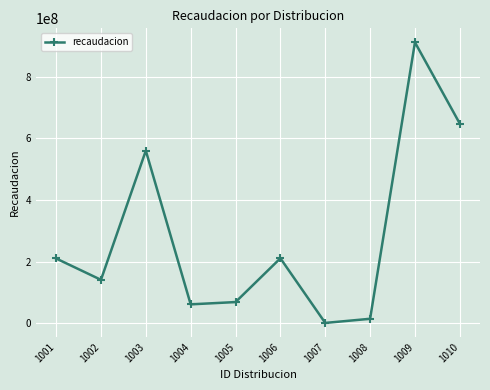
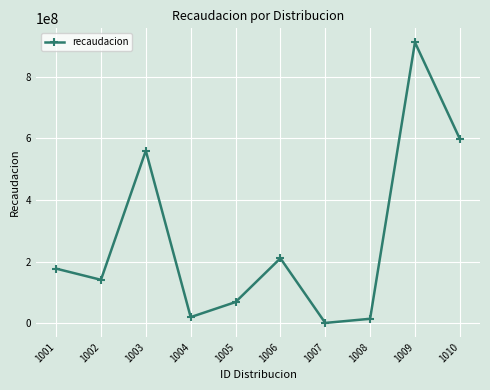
  {
-   "1001": 210000000,
+   "1001": 180000000,
    "1002": 140000000,
    "1003": 560000000,
-   "1004": 60000000,
+   "1004": 20000000,
    "1005": 70000000,
    "1006": 210000000,
    "1007": 0,
    "1008": 10000000,
    "1009": 910000000,
-   "1010": 650000000
+   "1010": 600000000
  }
